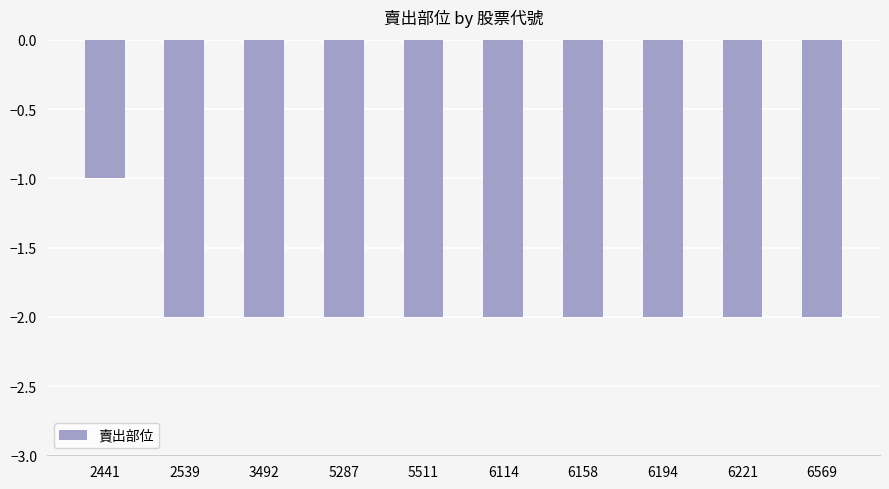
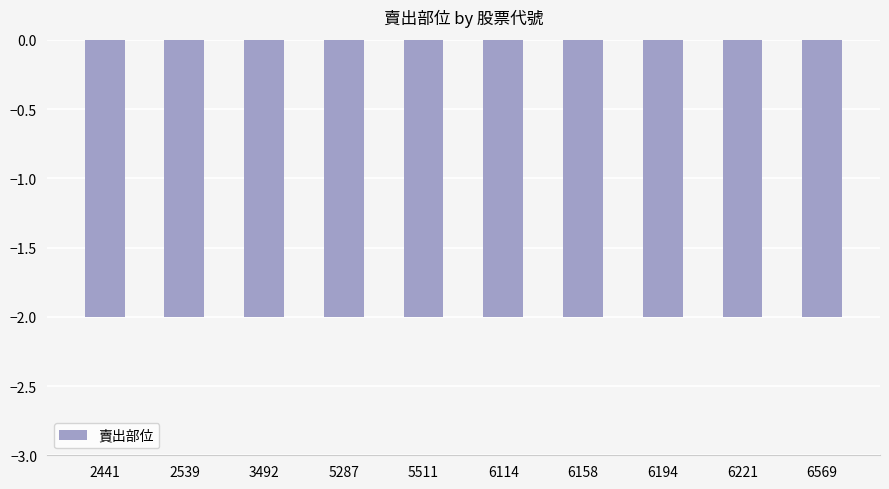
  {
-   "2441": -1,
+   "2441": -2,
    "2539": -2,
    "3492": -2,
    "5287": -2,
    "5511": -2,
    "6114": -2,
    "6158": -2,
    "6194": -2,
    "6221": -2,
    "6569": -2
  }
